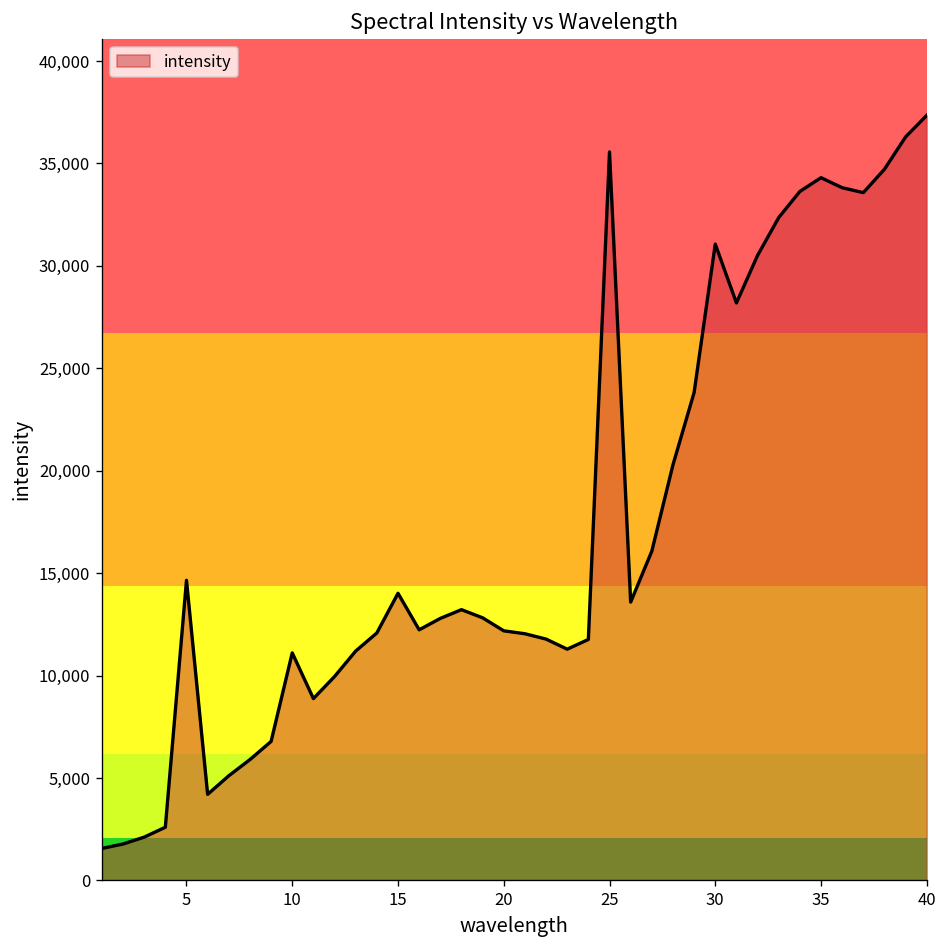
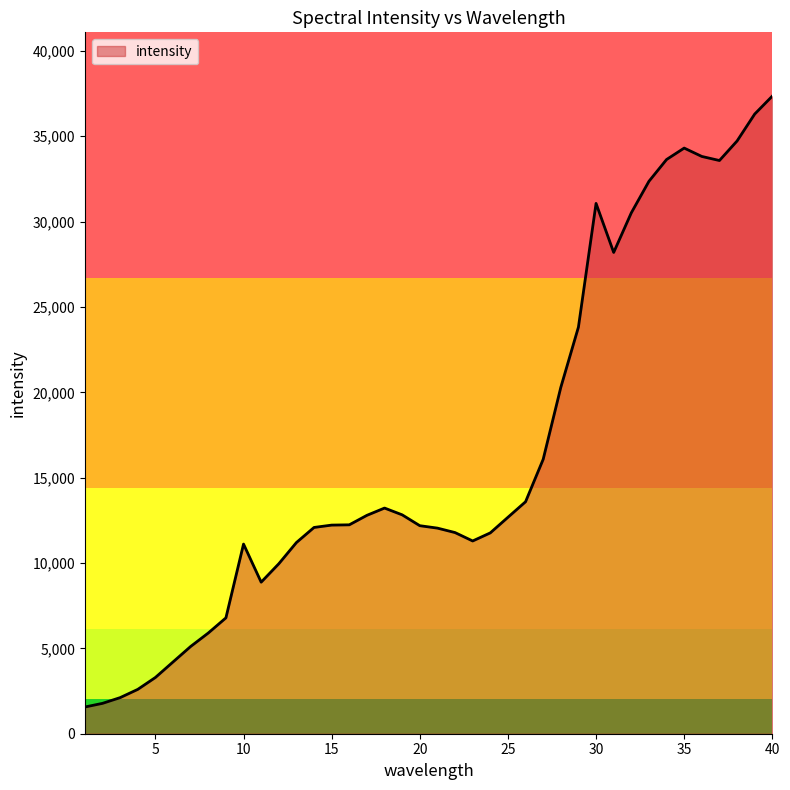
  {
-   "5": "14,700",
+   "5": "3,300",
    "10": "11,100",
-   "15": "14,000",
+   "15": "12,200",
    "20": "12,200",
-   "25": "35,600",
+   "25": "12,700",
    "30": "31,100",
    "35": "34,300",
    "40": "37,400"
  }
